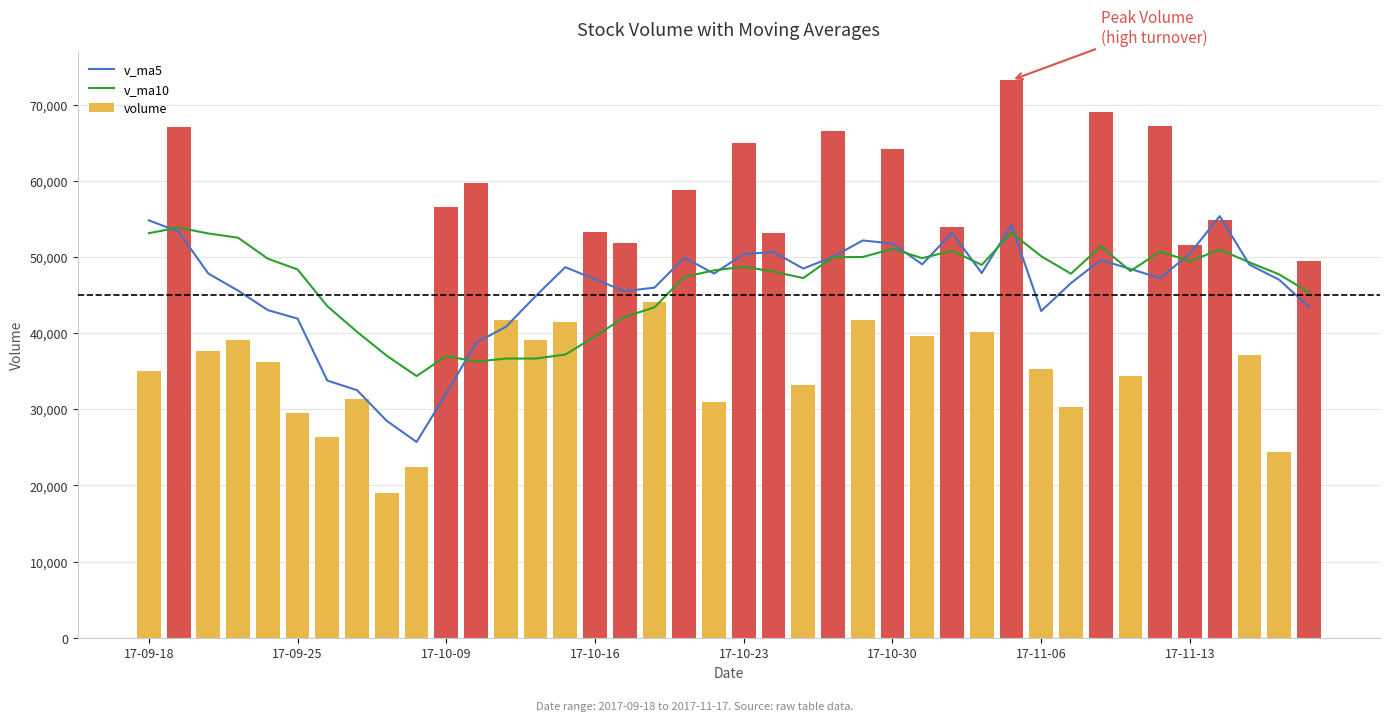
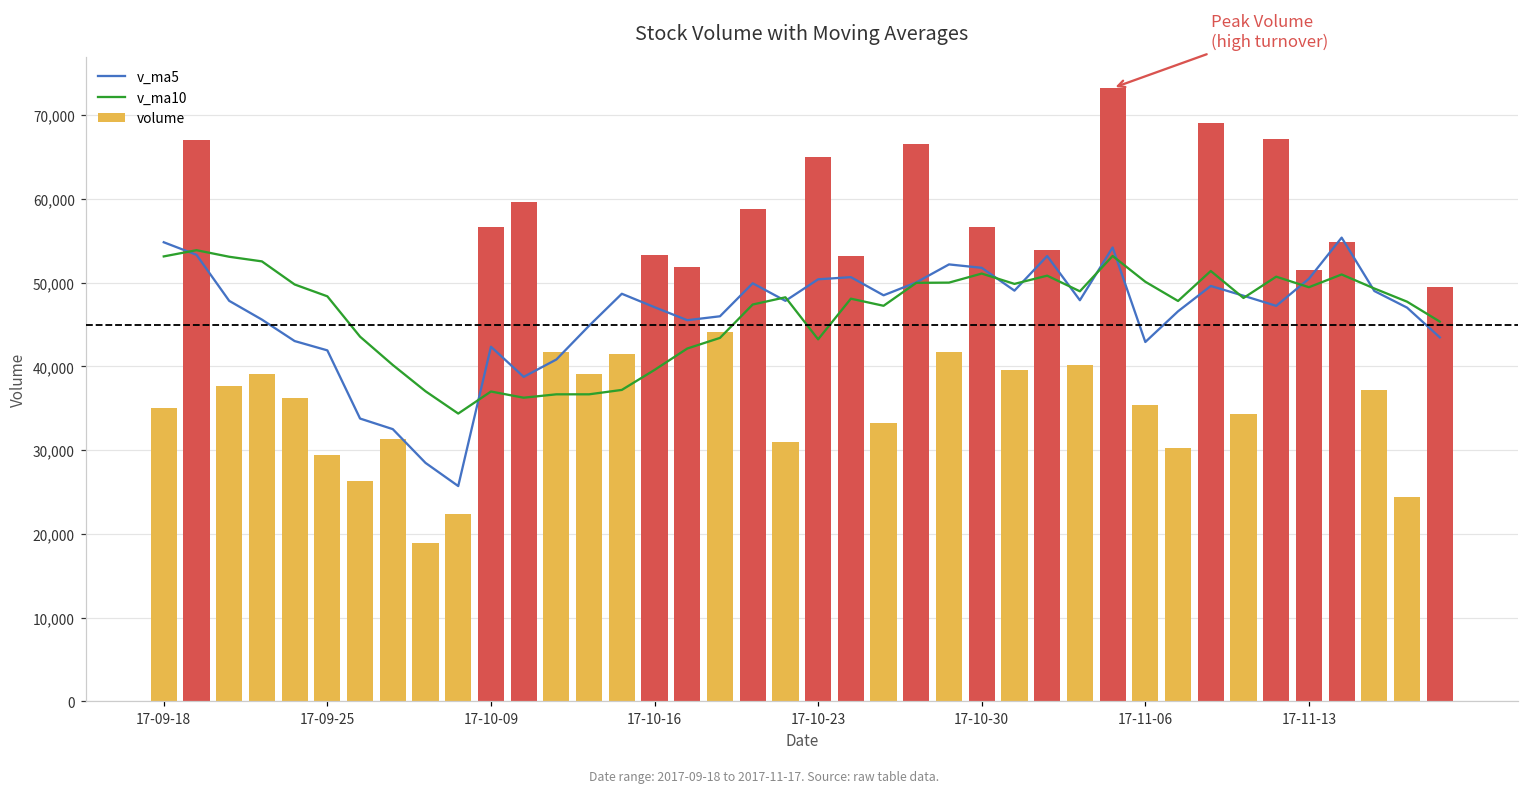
  {
    "volume": {
      "17-09-18": "35,000",
      "17-09-25": "29,000",
      "17-10-09": "57,000",
      "17-10-16": "53,000",
      "17-10-23": "65,000",
-     "17-10-30": "64,000",
+     "17-10-30": "57,000",
      "17-11-06": "35,000",
      "17-11-13": "52,000"
    },
    "v_ma5": {
      "17-09-18": "55,000",
      "17-09-25": "42,000",
-     "17-10-09": "32,000",
+     "17-10-09": "42,000",
      "17-10-16": "47,000",
      "17-10-23": "50,000",
      "17-10-30": "52,000",
      "17-11-06": "43,000",
      "17-11-13": "50,000"
    },
    "v_ma10": {
      "17-09-18": "53,000",
      "17-09-25": "48,000",
      "17-10-09": "37,000",
      "17-10-16": "40,000",
-     "17-10-23": "49,000",
+     "17-10-23": "43,000",
      "17-10-30": "51,000",
      "17-11-06": "50,000",
      "17-11-13": "49,000"
    }
  }
